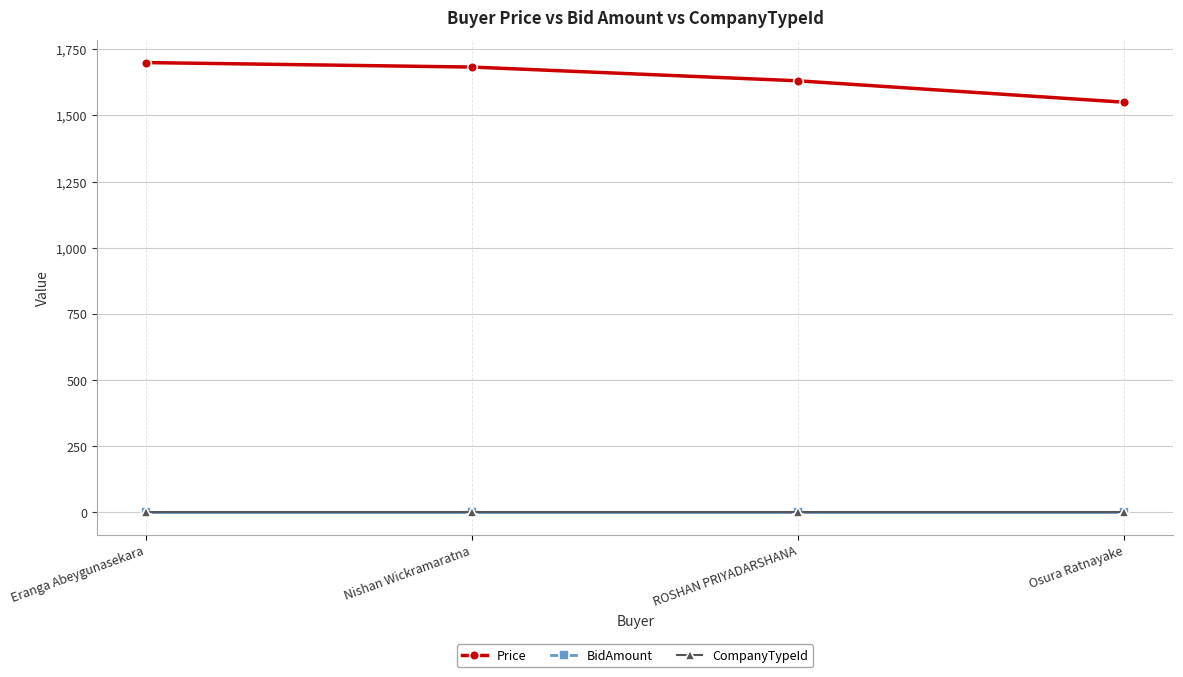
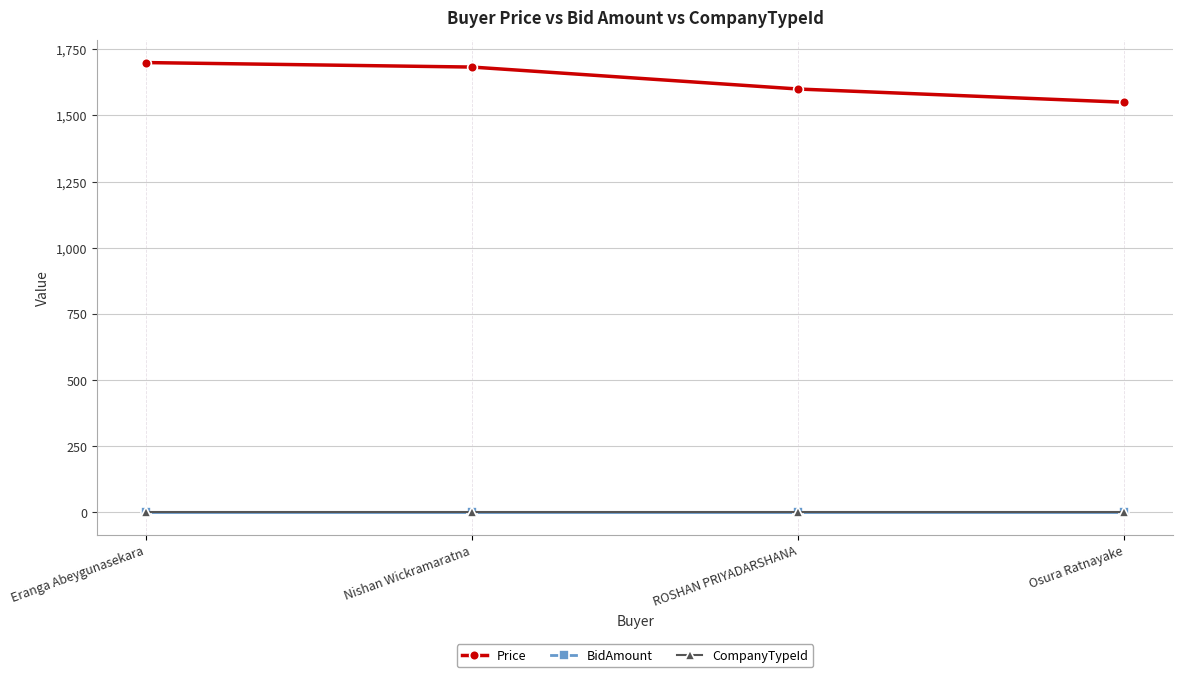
  {
    "Price": {
      "Eranga Abeygunasekara": "1,700",
      "Nishan Wickramaratna": "1,680",
-     "ROSHAN PRIYADARSHANA": "1,630",
+     "ROSHAN PRIYADARSHANA": "1,600",
      "Osura Ratnayake": "1,550"
    },
    "CompanyTypeId": {
      "Eranga Abeygunasekara": "0",
      "Nishan Wickramaratna": "0",
      "ROSHAN PRIYADARSHANA": "0",
      "Osura Ratnayake": "0"
    }
  }
